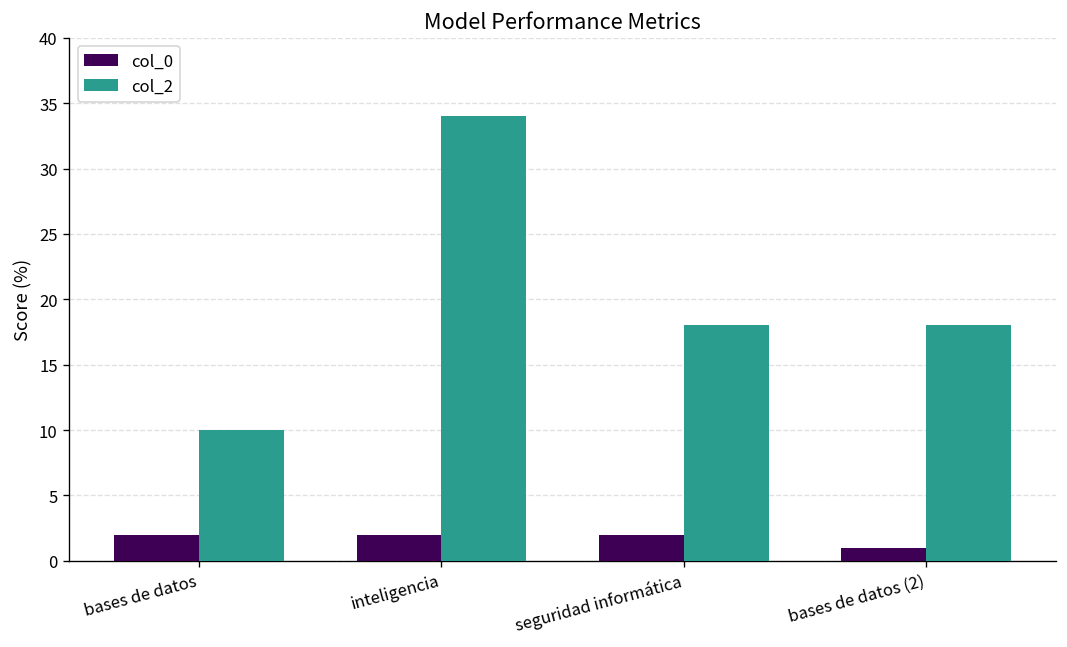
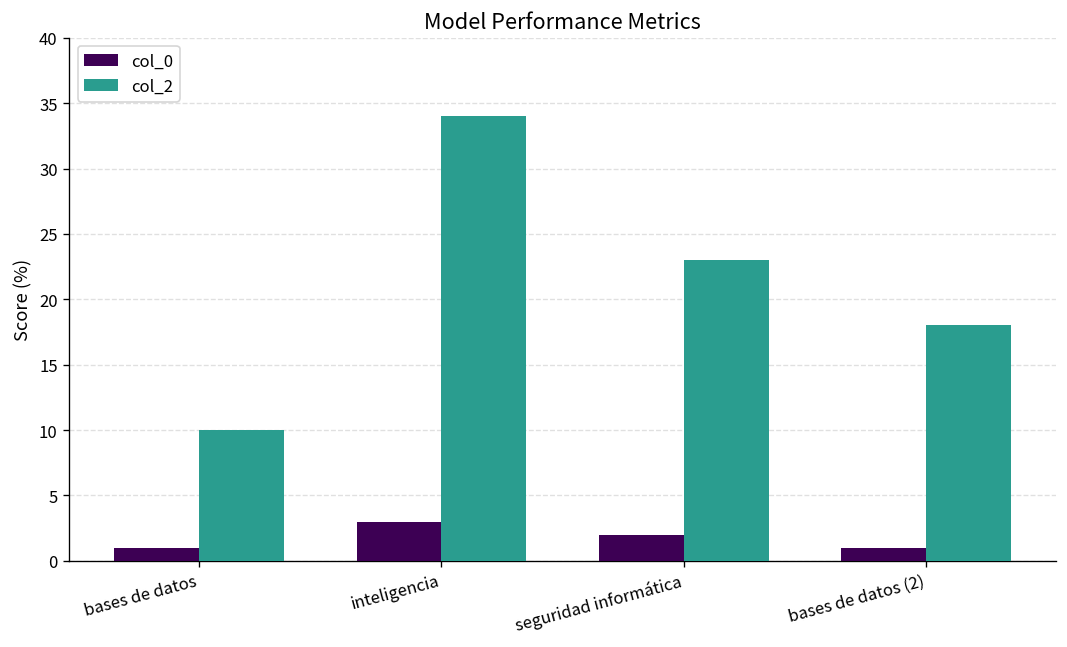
  {
    "col_0": {
-     "bases de datos": 2,
-     "inteligencia": 2,
+     "bases de datos": 1,
+     "inteligencia": 3,
      "seguridad informática": 2,
      "bases de datos (2)": 1
    },
    "col_2": {
      "bases de datos": 10,
      "inteligencia": 34,
-     "seguridad informática": 18,
+     "seguridad informática": 23,
      "bases de datos (2)": 18
    }
  }
